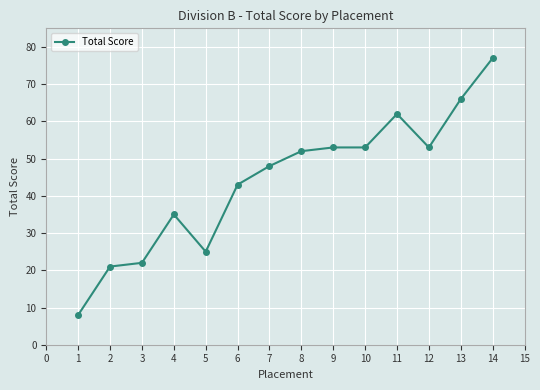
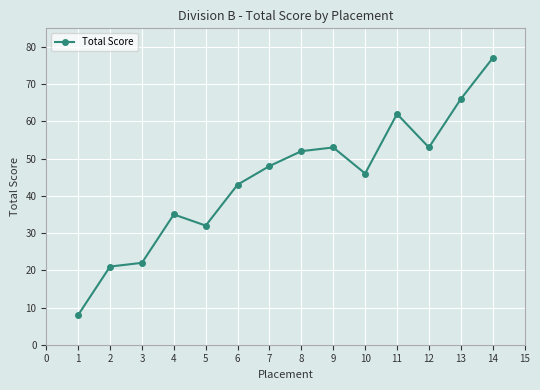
  {
    "1": 8,
    "2": 21,
    "3": 22,
    "4": 35,
-   "5": 25,
+   "5": 32,
    "6": 43,
    "7": 48,
    "8": 52,
    "9": 53,
-   "10": 53,
+   "10": 46,
    "11": 62,
    "12": 53,
    "13": 66,
    "14": 77
  }
